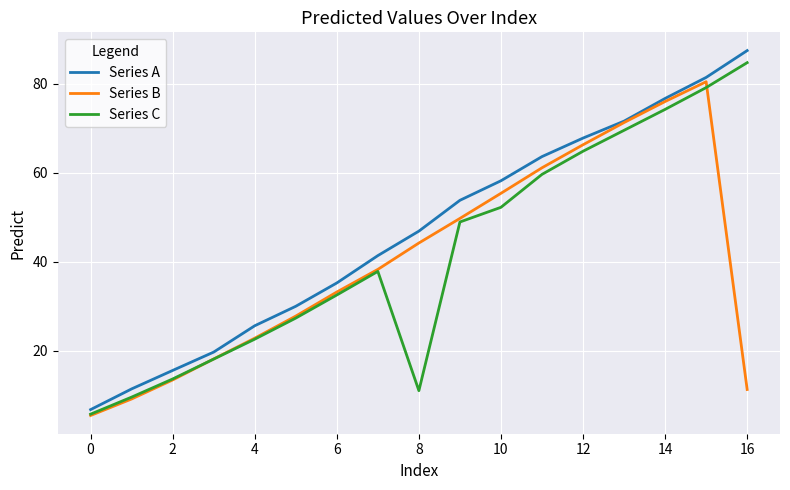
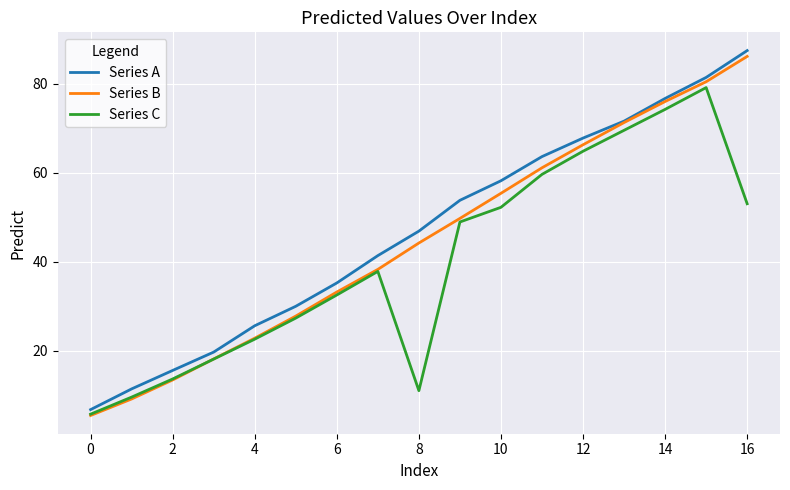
  {
    "Series A": {
      "0": 7,
      "2": 16,
      "4": 26,
      "6": 35,
      "8": 47,
      "10": 58,
      "12": 68,
      "14": 77,
      "16": 87
    },
    "Series B": {
      "6": 33,
      "8": 44,
      "10": 55,
      "12": 66,
      "14": 76,
-     "16": 11
+     "16": 86
    },
    "Series C": {
      "6": 33,
      "8": 11,
      "10": 52,
      "12": 65,
      "14": 74,
-     "16": 85
+     "16": 53
    }
  }
